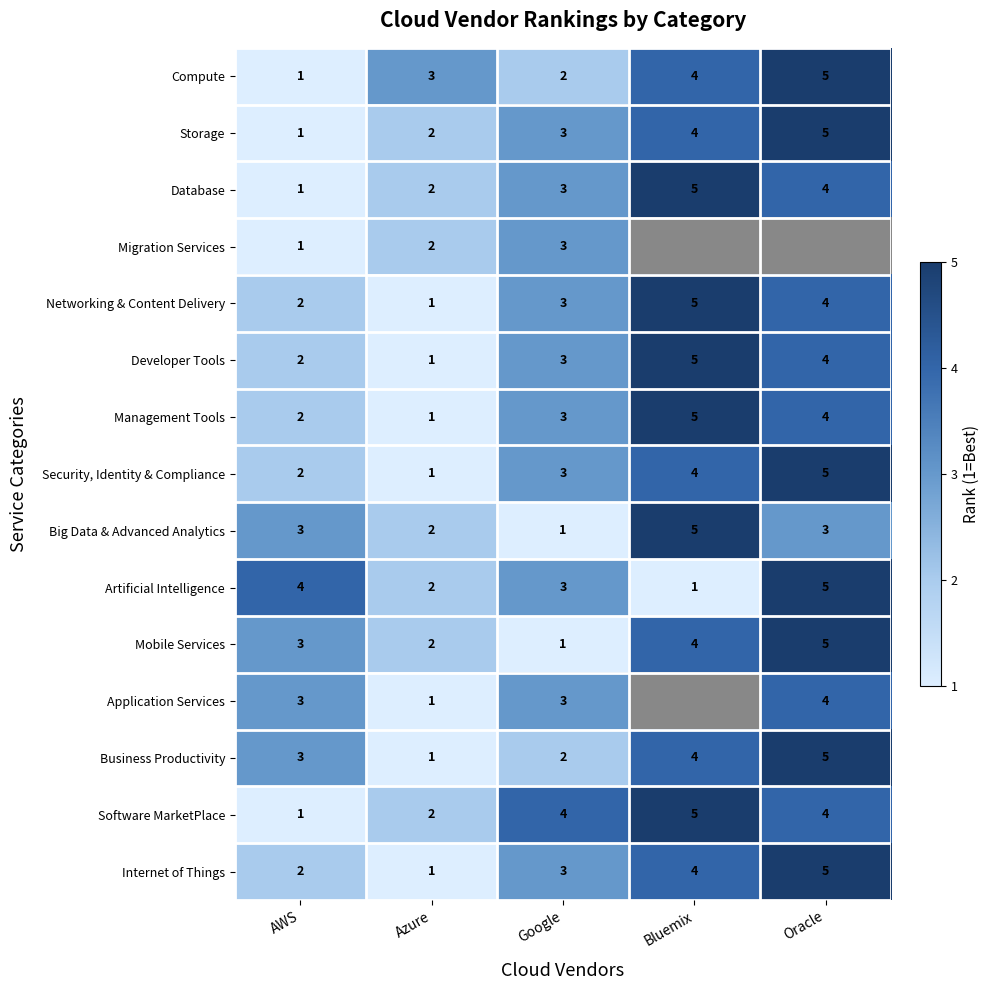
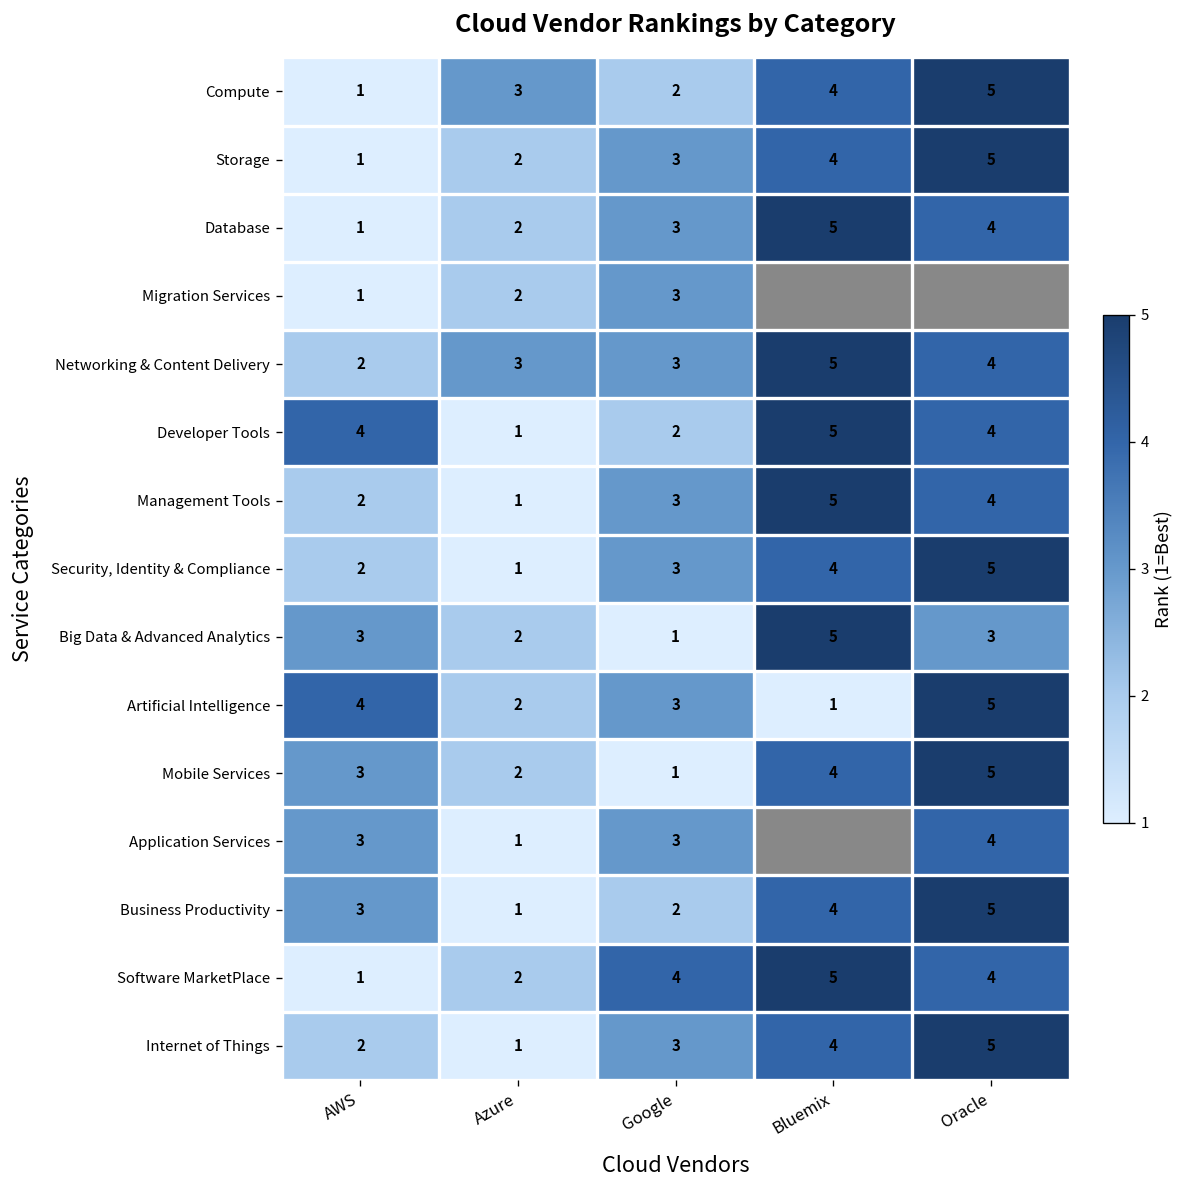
  {
    "Compute": {
      "AWS": 1,
      "Azure": 3,
      "Google": 2,
      "Bluemix": 4,
      "Oracle": 5
    },
    "Storage": {
      "AWS": 1,
      "Azure": 2,
      "Google": 3,
      "Bluemix": 4,
      "Oracle": 5
    },
    "Database": {
      "AWS": 1,
      "Azure": 2,
      "Google": 3,
      "Bluemix": 5,
      "Oracle": 4
    },
    "Migration Services": {
      "AWS": 1,
      "Azure": 2,
      "Google": 3
    },
    "Networking & Content Delivery": {
      "AWS": 2,
-     "Azure": 1,
+     "Azure": 3,
      "Google": 3,
      "Bluemix": 5,
      "Oracle": 4
    },
    "Developer Tools": {
-     "AWS": 2,
+     "AWS": 4,
      "Azure": 1,
-     "Google": 3,
+     "Google": 2,
      "Bluemix": 5,
      "Oracle": 4
    },
    "Management Tools": {
      "AWS": 2,
      "Azure": 1,
      "Google": 3,
      "Bluemix": 5,
      "Oracle": 4
    },
    "Security, Identity & Compliance": {
      "AWS": 2,
      "Azure": 1,
      "Google": 3,
      "Bluemix": 4,
      "Oracle": 5
    },
    "Big Data & Advanced Analytics": {
      "AWS": 3,
      "Azure": 2,
      "Google": 1,
      "Bluemix": 5,
      "Oracle": 3
    },
    "Artificial Intelligence": {
      "AWS": 4,
      "Azure": 2,
      "Google": 3,
      "Bluemix": 1,
      "Oracle": 5
    },
    "Mobile Services": {
      "AWS": 3,
      "Azure": 2,
      "Google": 1,
      "Bluemix": 4,
      "Oracle": 5
    },
    "Application Services": {
      "AWS": 3,
      "Azure": 1,
      "Google": 3,
      "Oracle": 4
    },
    "Business Productivity": {
      "AWS": 3,
      "Azure": 1,
      "Google": 2,
      "Bluemix": 4,
      "Oracle": 5
    },
    "Software MarketPlace": {
      "AWS": 1,
      "Azure": 2,
      "Google": 4,
      "Bluemix": 5,
      "Oracle": 4
    },
    "Internet of Things": {
      "AWS": 2,
      "Azure": 1,
      "Google": 3,
      "Bluemix": 4,
      "Oracle": 5
    }
  }
